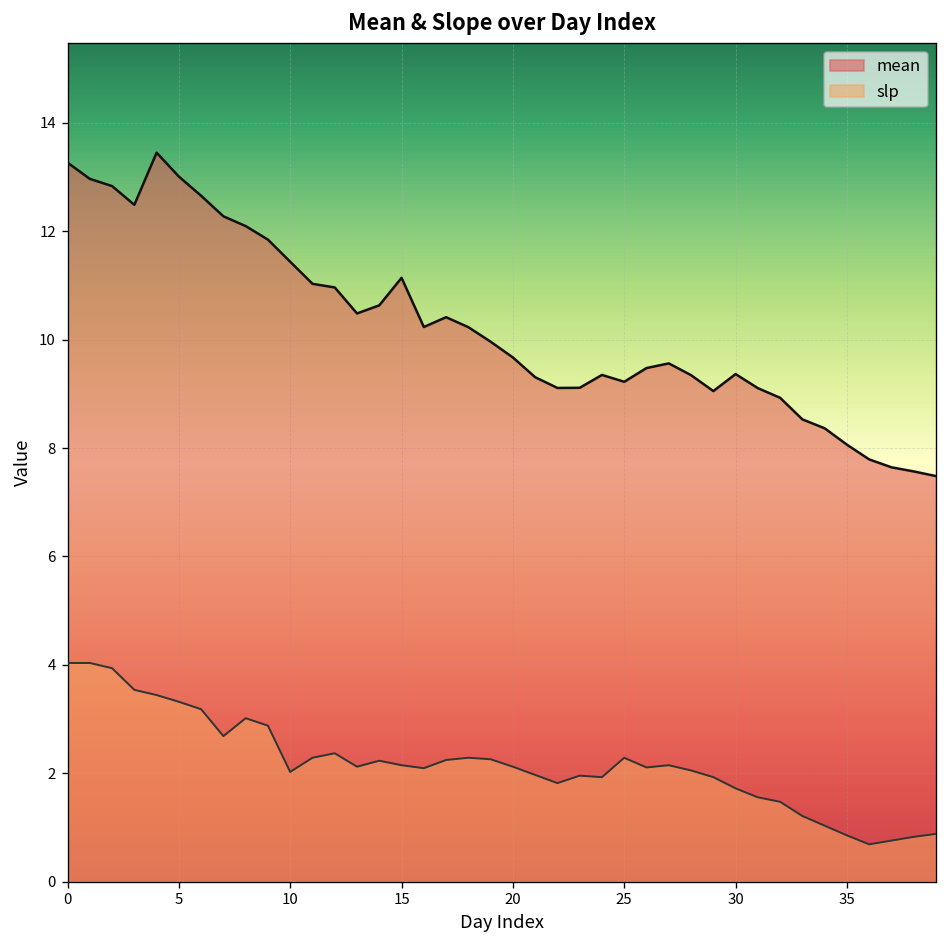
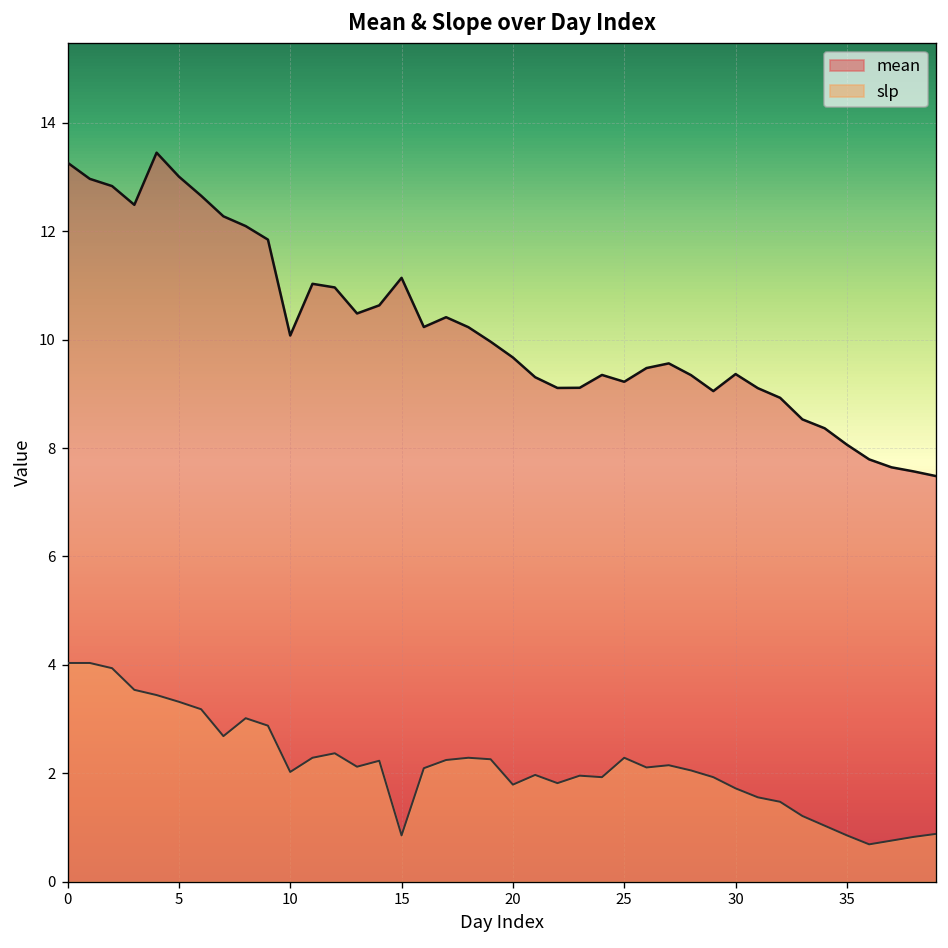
  {
    "mean": {
      "0": 13.3,
      "5": 13.0,
-     "10": 11.4,
+     "10": 10.1,
      "15": 11.1,
      "20": 9.7,
      "25": 9.2,
      "30": 9.4,
      "35": 8.1
    },
    "slp": {
      "0": 4.0,
      "5": 3.3,
      "10": 2.0,
-     "15": 2.1,
-     "20": 2.1,
+     "15": 0.9,
+     "20": 1.8,
      "25": 2.3,
      "30": 1.7,
      "35": 0.9
    }
  }
